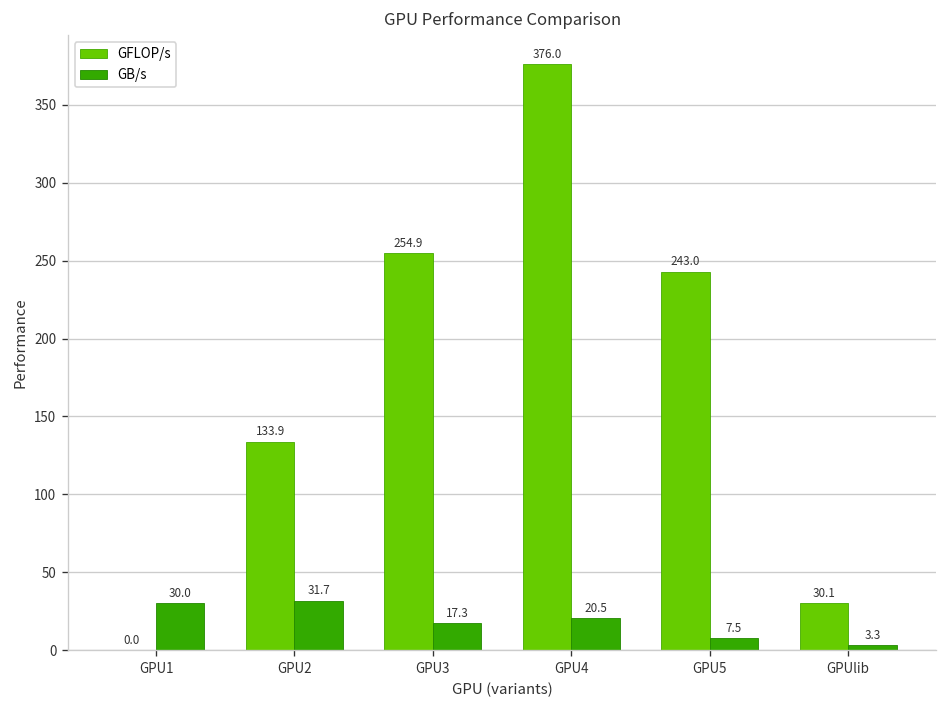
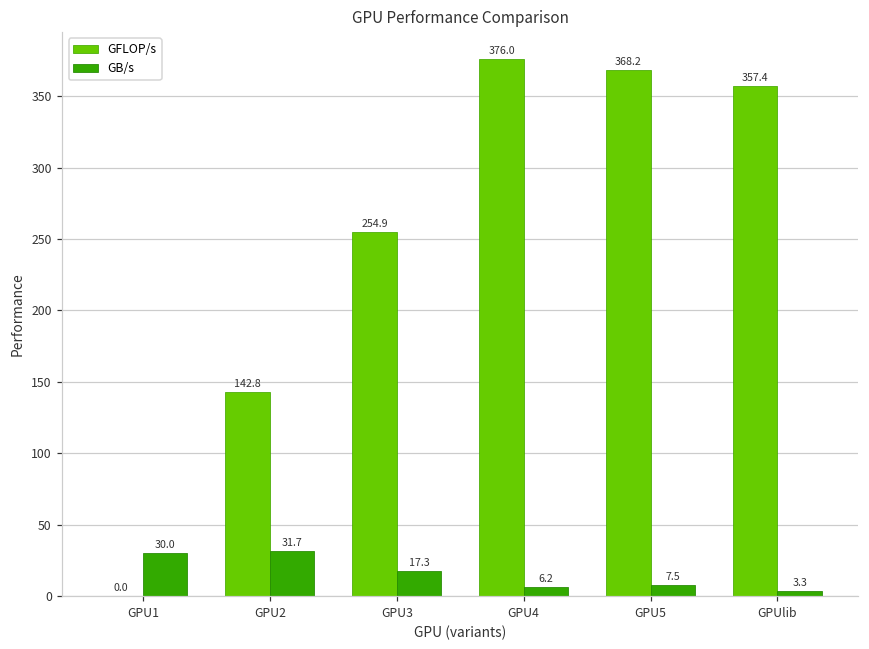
  {
    "GFLOP/s": {
      "GPU1": 0.0,
-     "GPU2": 133.9,
+     "GPU2": 142.8,
      "GPU3": 254.9,
      "GPU4": 376.0,
-     "GPU5": 243.0,
-     "GPUlib": 30.1
+     "GPU5": 368.2,
+     "GPUlib": 357.4
    },
    "GB/s": {
      "GPU1": 30.0,
      "GPU2": 31.7,
      "GPU3": 17.3,
-     "GPU4": 20.5,
+     "GPU4": 6.2,
      "GPU5": 7.5,
      "GPUlib": 3.3
    }
  }
